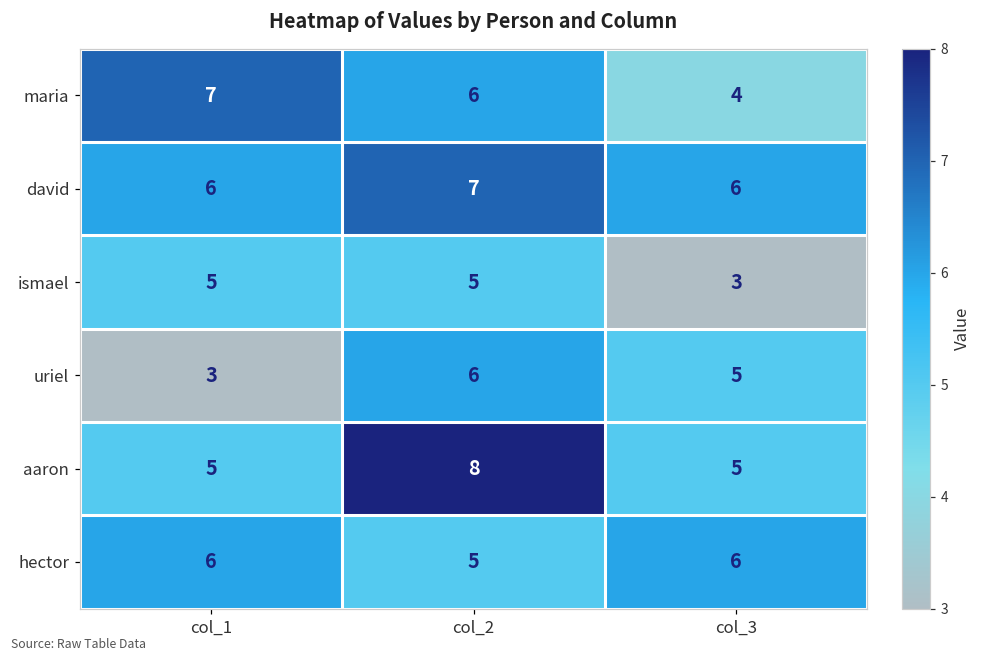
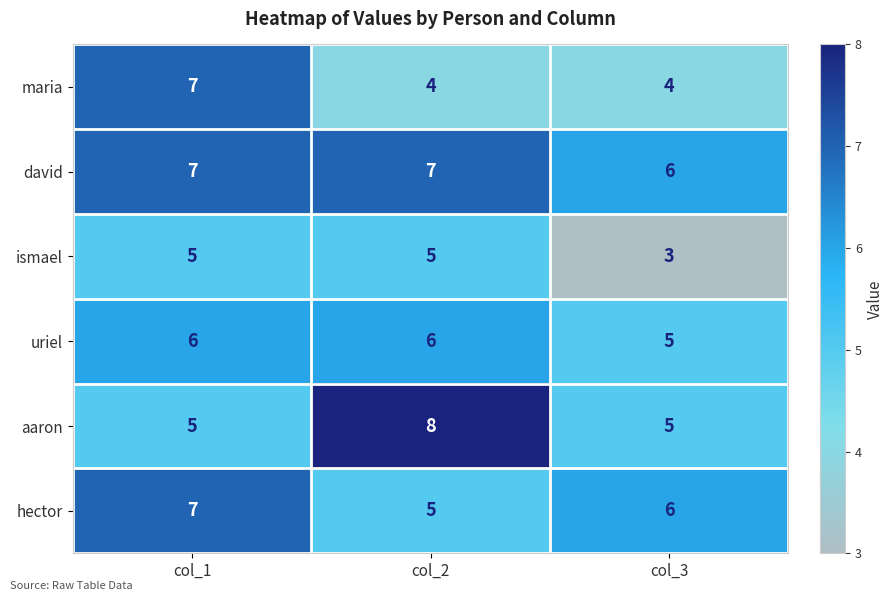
  {
    "maria": {
      "col_1": 7,
-     "col_2": 6,
+     "col_2": 4,
      "col_3": 4
    },
    "david": {
-     "col_1": 6,
+     "col_1": 7,
      "col_2": 7,
      "col_3": 6
    },
    "ismael": {
      "col_1": 5,
      "col_2": 5,
      "col_3": 3
    },
    "uriel": {
-     "col_1": 3,
+     "col_1": 6,
      "col_2": 6,
      "col_3": 5
    },
    "aaron": {
      "col_1": 5,
      "col_2": 8,
      "col_3": 5
    },
    "hector": {
-     "col_1": 6,
+     "col_1": 7,
      "col_2": 5,
      "col_3": 6
    }
  }
